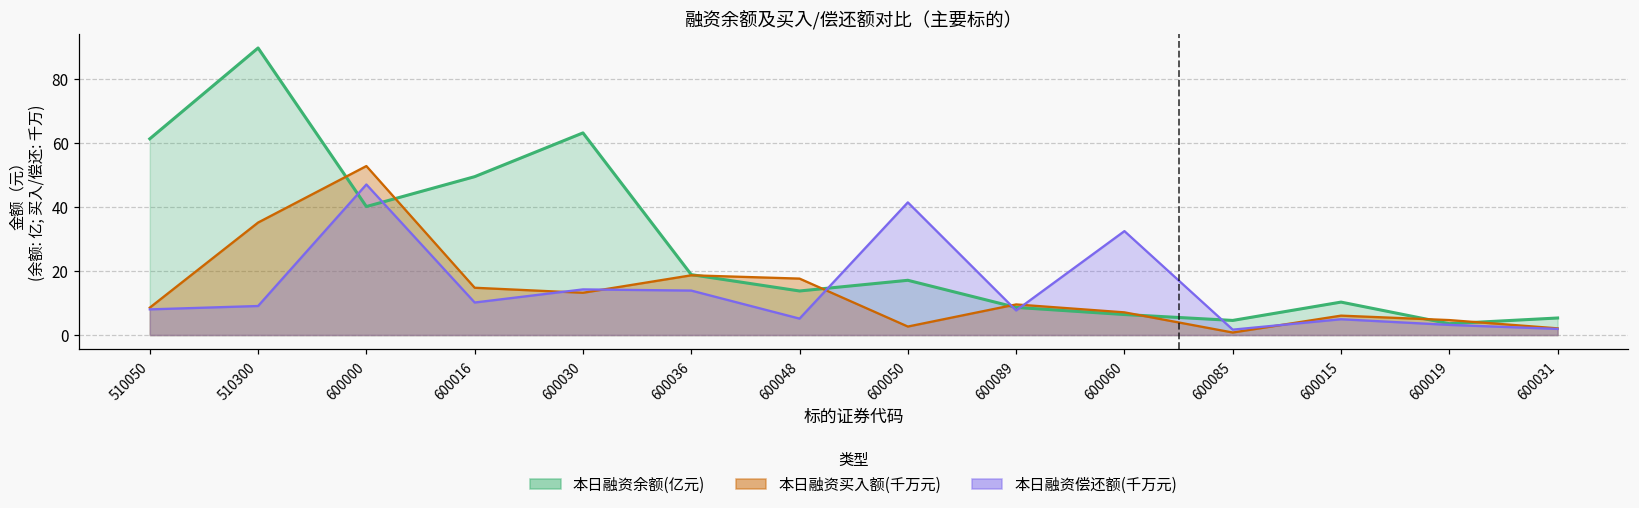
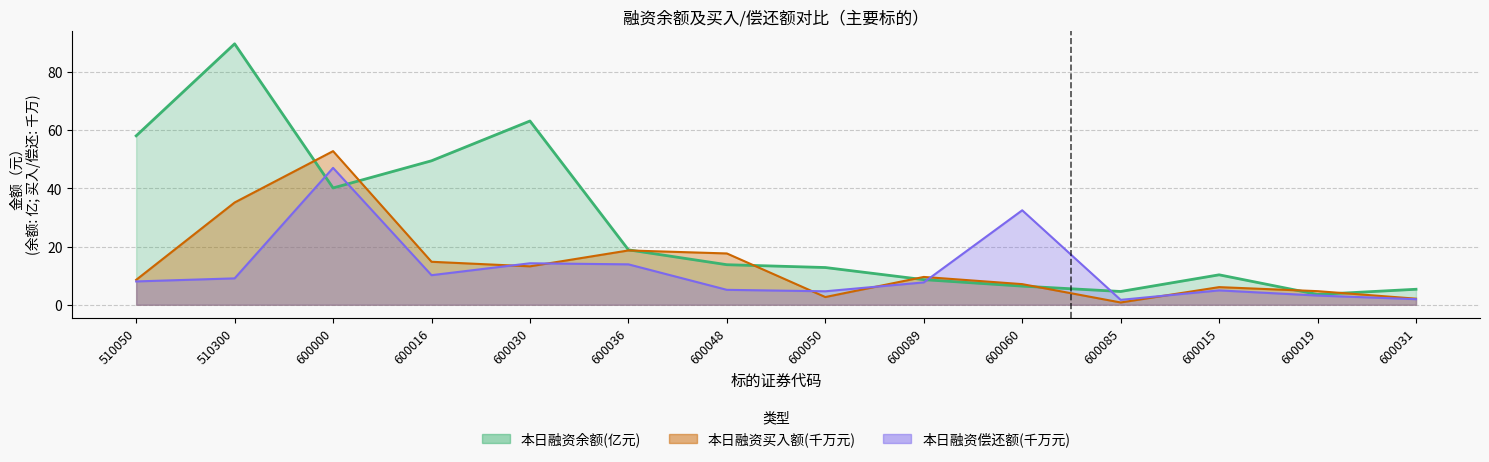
  {
    "本日融资余额(亿元)": {
-     "510050": 61,
+     "510050": 58,
      "510300": 90,
      "600000": 40,
      "600016": 50,
      "600030": 63,
      "600048": 14,
-     "600050": 17,
+     "600050": 13,
      "600089": 9,
      "600085": 5,
      "600015": 10,
      "600031": 5
    },
    "本日融资买入额(千万元)": {
      "510300": 35,
      "600000": 53,
      "600016": 15,
      "600030": 13,
      "600048": 18,
      "600050": 3,
      "600089": 10,
      "600085": 1,
      "600015": 6,
      "600019": 5
    },
    "本日融资偿还额(千万元)": {
      "510300": 9,
      "600000": 47,
      "600016": 10,
      "600030": 14,
      "600036": 14,
      "600048": 5,
-     "600050": 41,
+     "600050": 5,
      "600089": 8,
      "600060": 32,
      "600085": 2,
      "600015": 5
    }
  }
